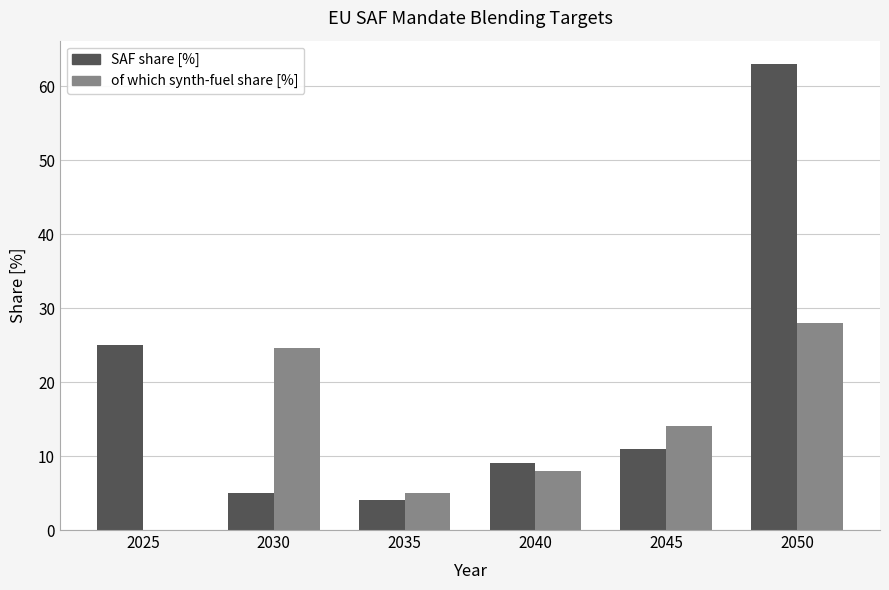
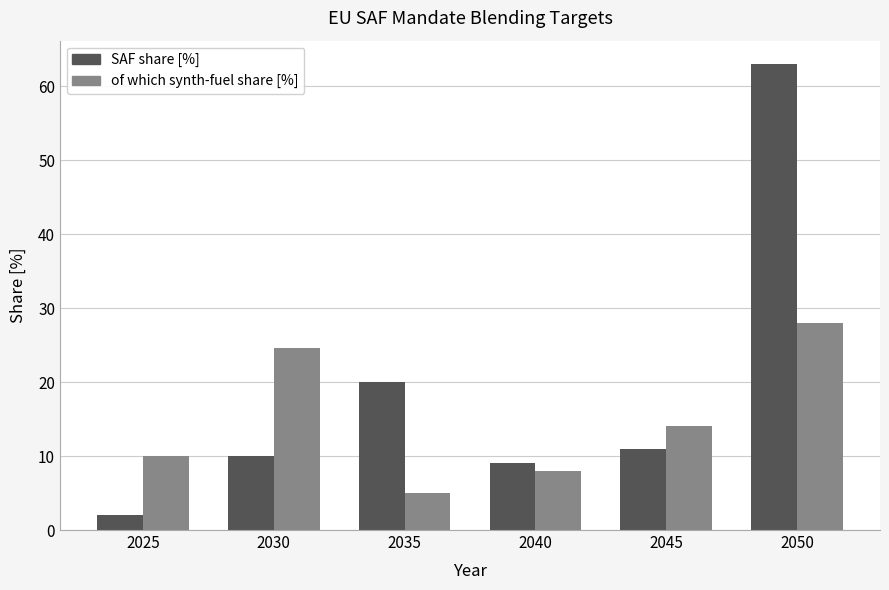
  {
    "SAF share [%]": {
-     "2025": 25,
-     "2030": 5,
-     "2035": 4,
+     "2025": 2,
+     "2030": 10,
+     "2035": 20,
      "2040": 9,
      "2045": 11,
      "2050": 63
    },
    "of which synth-fuel share [%]": {
-     "2025": 0,
+     "2025": 10,
      "2030": 25,
      "2035": 5,
      "2040": 8,
      "2045": 14,
      "2050": 28
    }
  }
